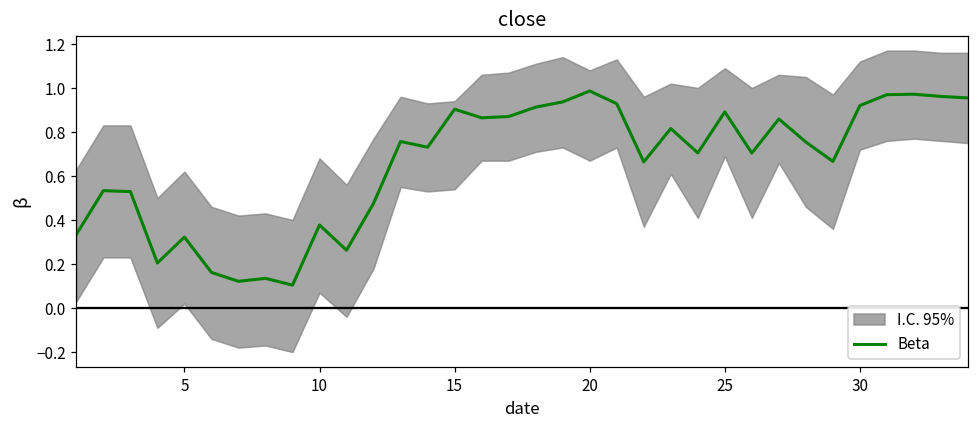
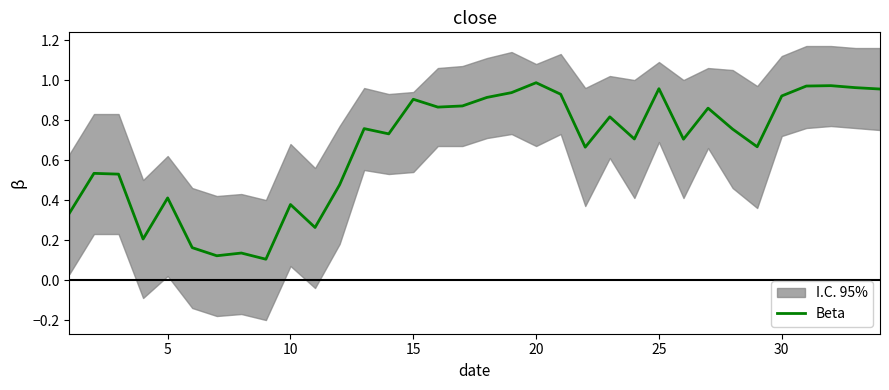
  {
    "Beta": {
-     "5": 0.32,
+     "5": 0.41,
      "10": 0.38,
      "15": 0.90,
      "20": 0.99,
-     "25": 0.89,
+     "25": 0.96,
      "30": 0.92
    }
  }
